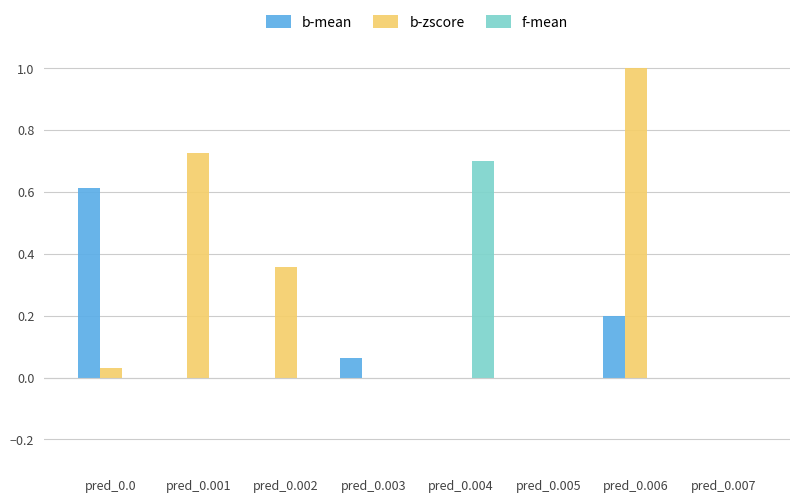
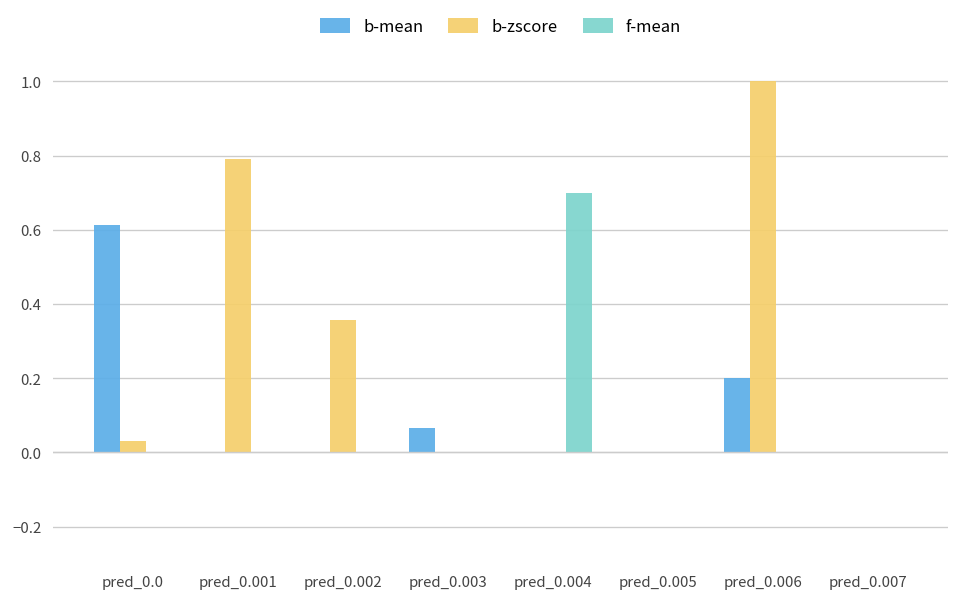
  {
    "b-zscore": {
      "pred_0.0": 0.03,
-     "pred_0.001": 0.73,
+     "pred_0.001": 0.79,
      "pred_0.002": 0.36,
      "pred_0.006": 1.00
    }
  }
